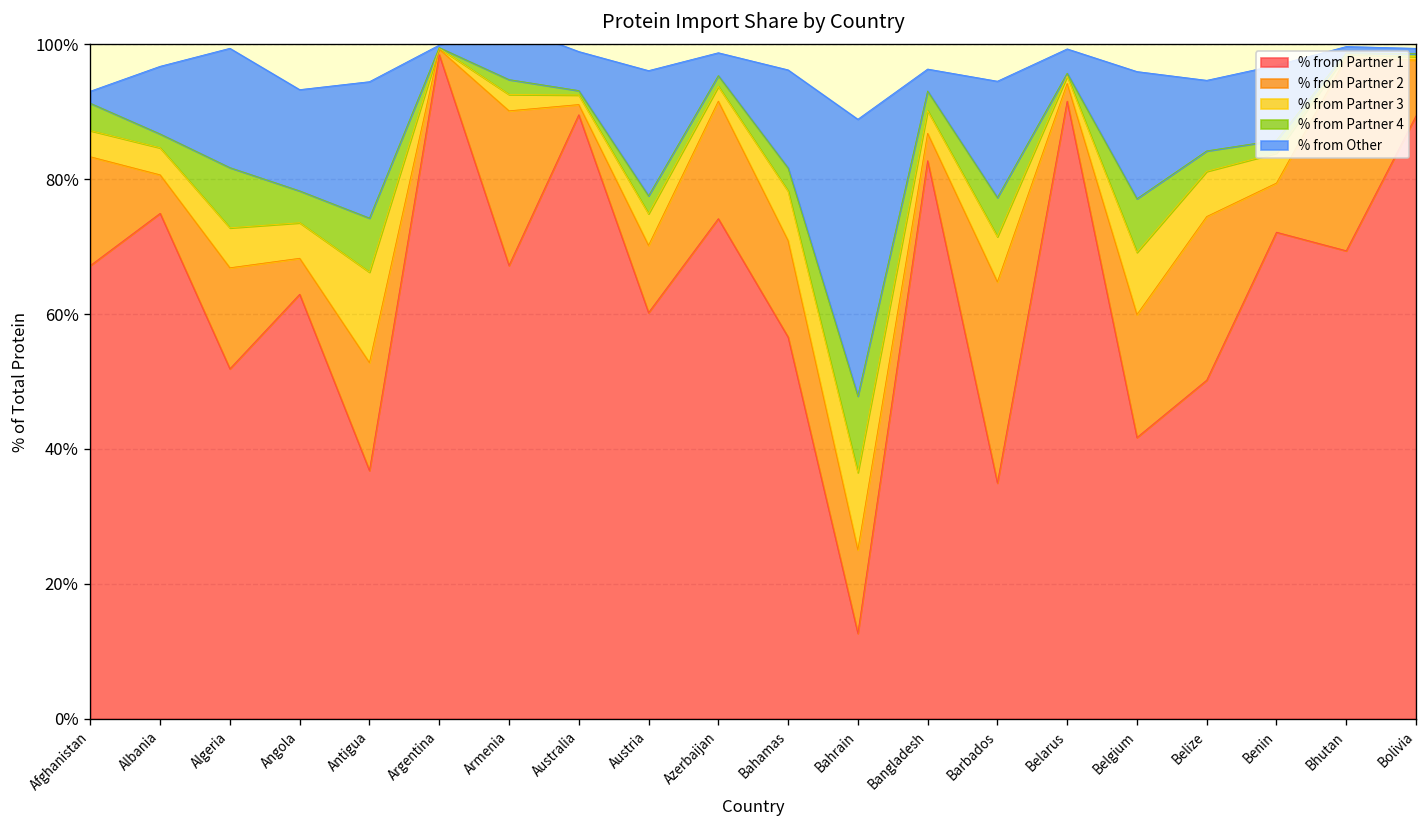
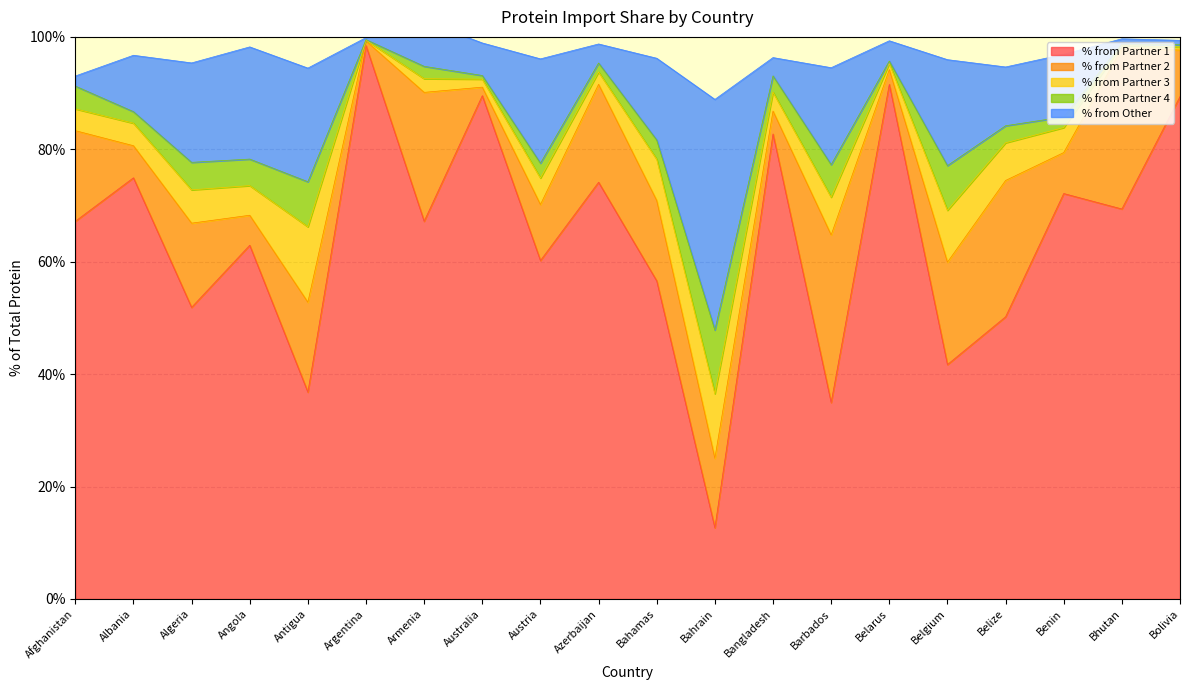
  {
    "% from Partner 1": {
      "Afghanistan": "67%",
      "Albania": "75%",
      "Algeria": "52%",
      "Angola": "63%",
      "Antigua": "37%",
      "Argentina": "98%",
      "Armenia": "67%",
      "Australia": "90%",
      "Austria": "60%",
      "Azerbaijan": "74%",
      "Bahamas": "57%",
      "Bahrain": "13%",
      "Bangladesh": "83%",
      "Barbados": "35%",
      "Belarus": "92%",
      "Belgium": "42%",
      "Belize": "50%",
      "Benin": "72%",
      "Bhutan": "69%",
      "Bolivia": "89%"
    },
    "% from Partner 2": {
      "Afghanistan": "16%",
      "Albania": "6%",
      "Algeria": "15%",
      "Angola": "5%",
      "Antigua": "16%",
      "Armenia": "23%",
      "Australia": "2%",
      "Austria": "10%",
      "Azerbaijan": "17%",
      "Bahamas": "14%",
      "Bahrain": "12%",
      "Bangladesh": "4%",
      "Barbados": "30%",
      "Belarus": "3%",
      "Belgium": "18%",
      "Belize": "24%",
      "Benin": "7%",
      "Bolivia": "8%"
    },
    "% from Partner 3": {
      "Afghanistan": "4%",
      "Albania": "4%",
      "Algeria": "6%",
      "Angola": "5%",
      "Antigua": "13%",
      "Armenia": "2%",
      "Australia": "1%",
      "Austria": "5%",
      "Azerbaijan": "2%",
      "Bahamas": "7%",
      "Bahrain": "11%",
      "Bangladesh": "3%",
      "Barbados": "7%",
      "Belgium": "9%",
      "Belize": "7%",
      "Benin": "4%"
    },
    "% from Partner 4": {
      "Afghanistan": "4%",
      "Albania": "2%",
-     "Algeria": "9%",
+     "Algeria": "5%",
      "Angola": "5%",
      "Antigua": "8%",
      "Armenia": "2%",
      "Australia": "1%",
      "Austria": "3%",
      "Azerbaijan": "2%",
      "Bahamas": "3%",
      "Bahrain": "11%",
      "Bangladesh": "3%",
      "Barbados": "6%",
      "Belgium": "8%",
      "Belize": "3%"
    },
    "% from Other": {
      "Afghanistan": "2%",
      "Albania": "10%",
      "Algeria": "18%",
-     "Angola": "15%",
+     "Angola": "20%",
      "Antigua": "20%",
      "Australia": "6%",
      "Austria": "19%",
      "Azerbaijan": "3%",
      "Bahamas": "15%",
      "Bahrain": "41%",
      "Bangladesh": "3%",
      "Barbados": "17%",
      "Belarus": "4%",
      "Belgium": "19%",
      "Belize": "10%",
      "Bhutan": "1%",
      "Bolivia": "1%"
    }
  }
